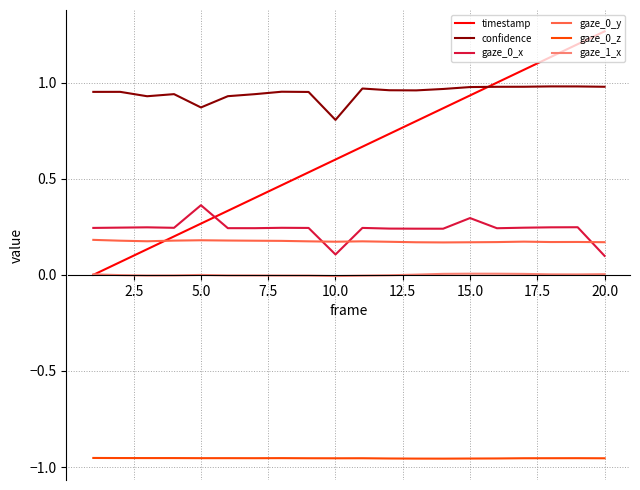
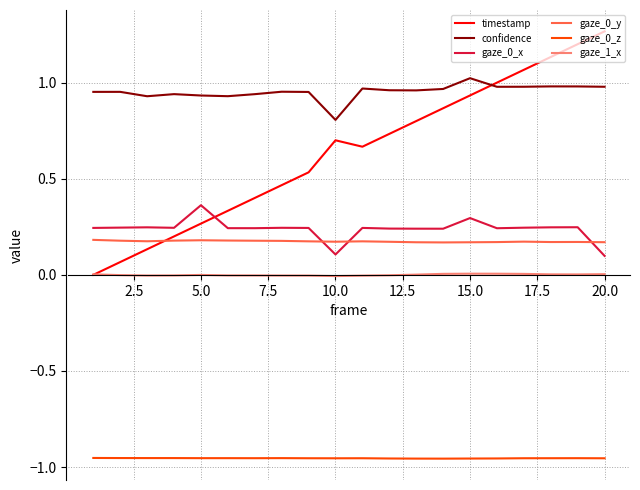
  {
    "timestamp": {
      "5.0": 0.27,
-     "10.0": 0.6,
+     "10.0": 0.7,
      "15.0": 0.93
    },
    "confidence": {
-     "5.0": 0.87,
+     "5.0": 0.93,
      "10.0": 0.81,
-     "15.0": 0.98,
+     "15.0": 1.02,
      "20.0": 0.98
    },
    "gaze_0_x": {
      "5.0": 0.36,
      "10.0": 0.11,
      "15.0": 0.30,
      "20.0": 0.10
    },
    "gaze_0_z": {
      "5.0": -0.95,
      "10.0": -0.95,
      "15.0": -0.96,
      "20.0": -0.95
    }
  }
